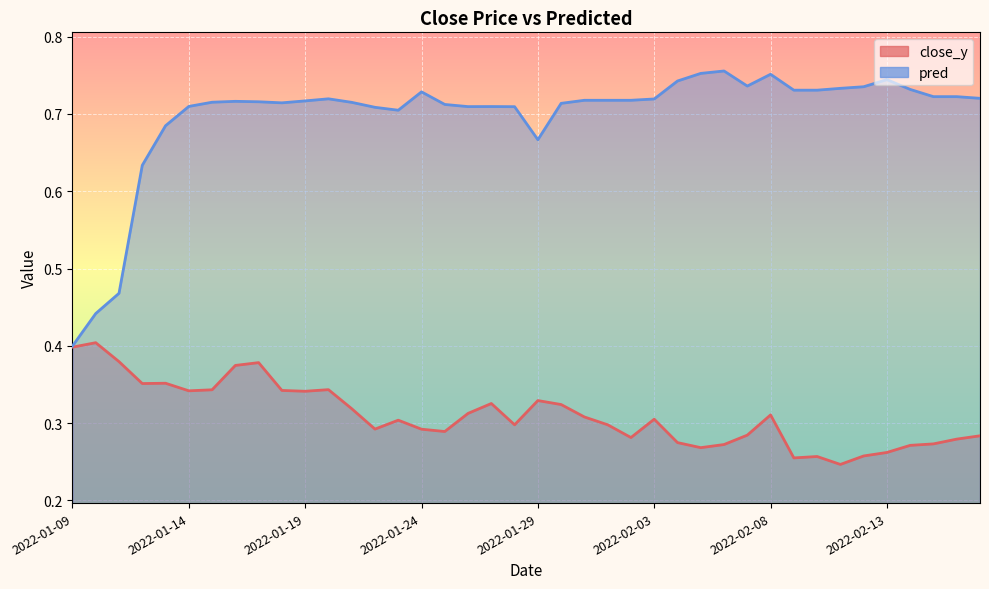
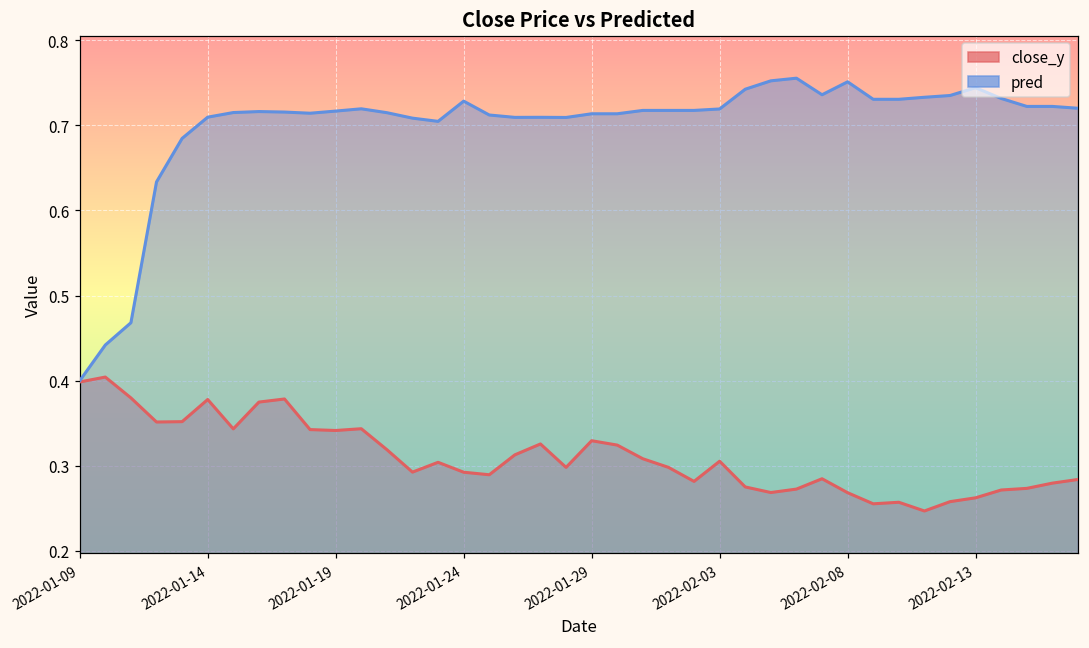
  {
    "close_y": {
-     "2022-01-14": 0.34,
+     "2022-01-14": 0.38,
      "2022-01-19": 0.34,
      "2022-01-24": 0.29,
      "2022-01-29": 0.33,
      "2022-02-03": 0.31,
-     "2022-02-08": 0.31,
+     "2022-02-08": 0.27,
      "2022-02-13": 0.26
    },
    "pred": {
      "2022-01-14": 0.71,
      "2022-01-19": 0.72,
      "2022-01-24": 0.73,
-     "2022-01-29": 0.67,
+     "2022-01-29": 0.71,
      "2022-02-03": 0.72,
      "2022-02-08": 0.75
    }
  }
